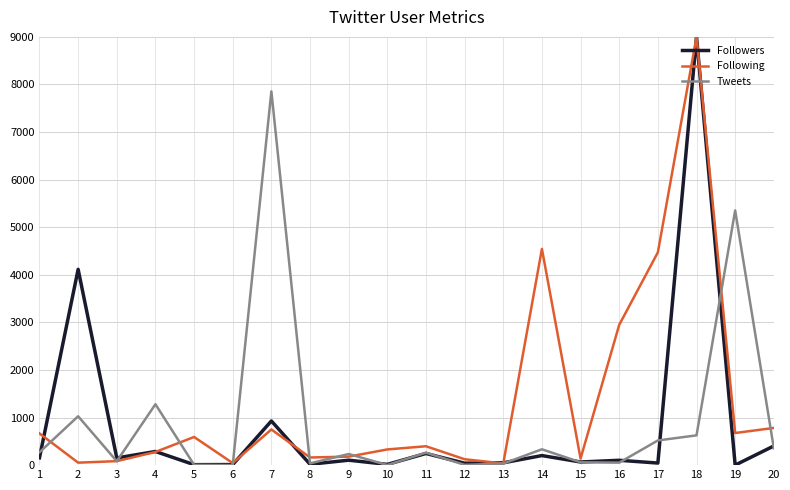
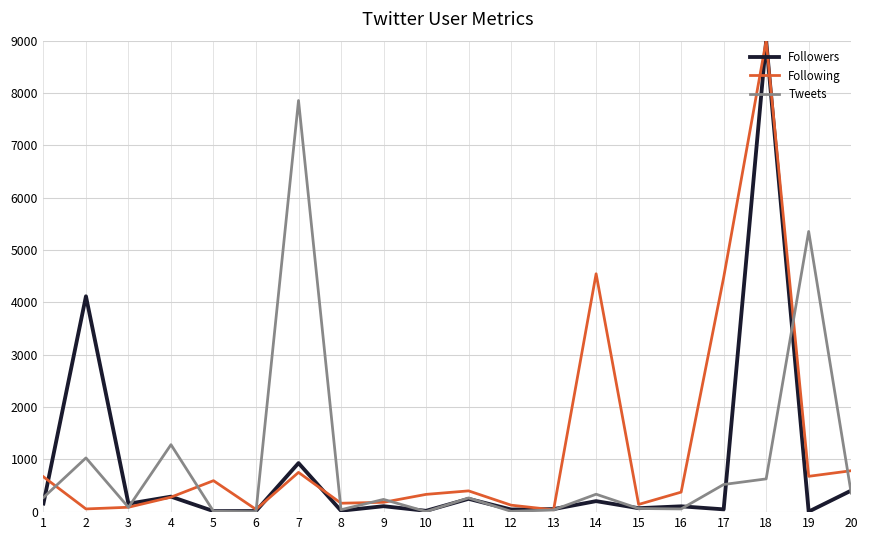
  {
    "Followers": {
      "1": 200,
      "2": 4100,
      "3": 200,
      "7": 900,
      "9": 100,
      "14": 200,
      "17": 0,
      "19": 0
    },
    "Following": {
      "1": 700,
      "2": 100,
      "5": 600,
      "7": 800,
      "8": 200,
      "9": 200,
      "10": 300,
      "11": 400,
      "12": 100,
      "14": 4500,
      "15": 100,
-     "16": 2900,
+     "16": 400,
      "17": 4500,
      "19": 700,
      "20": 800
    },
    "Tweets": {
      "1": 300,
      "2": 1000,
      "4": 1300,
      "7": 7900,
      "9": 200,
      "14": 300,
      "17": 500,
      "18": 600,
      "19": 5400
    }
  }
